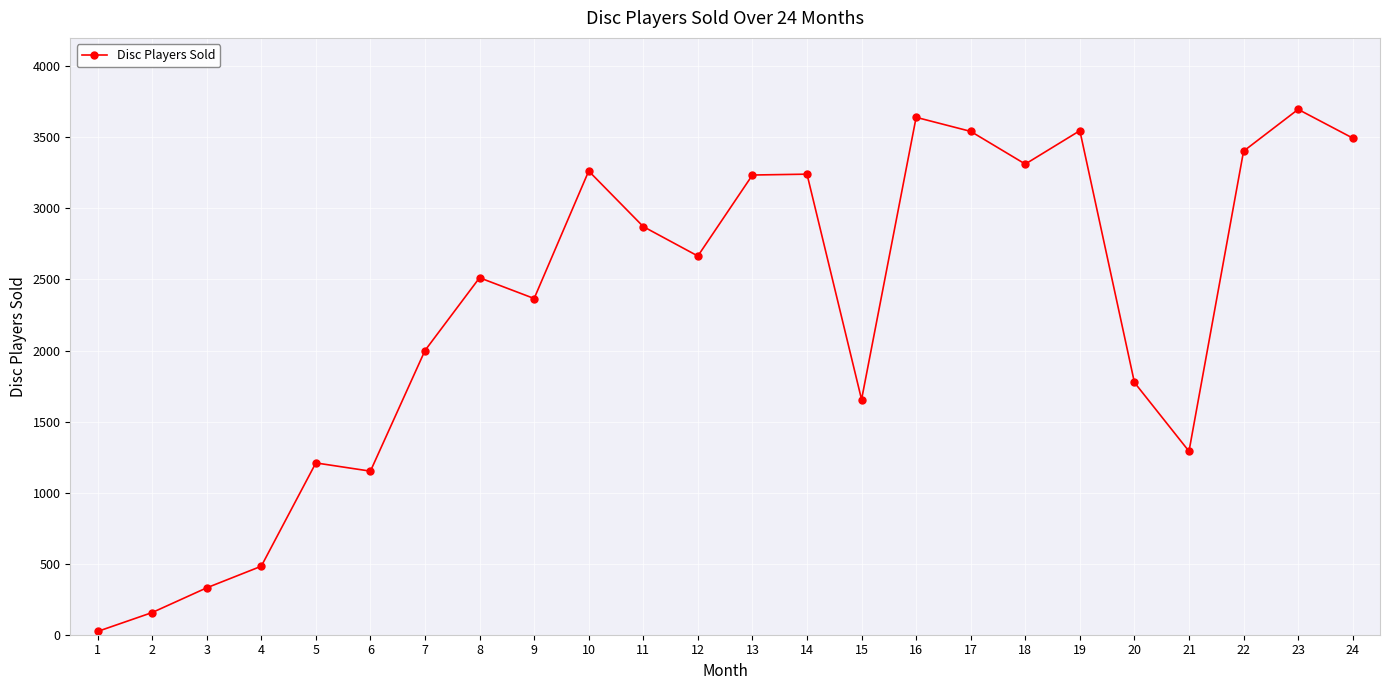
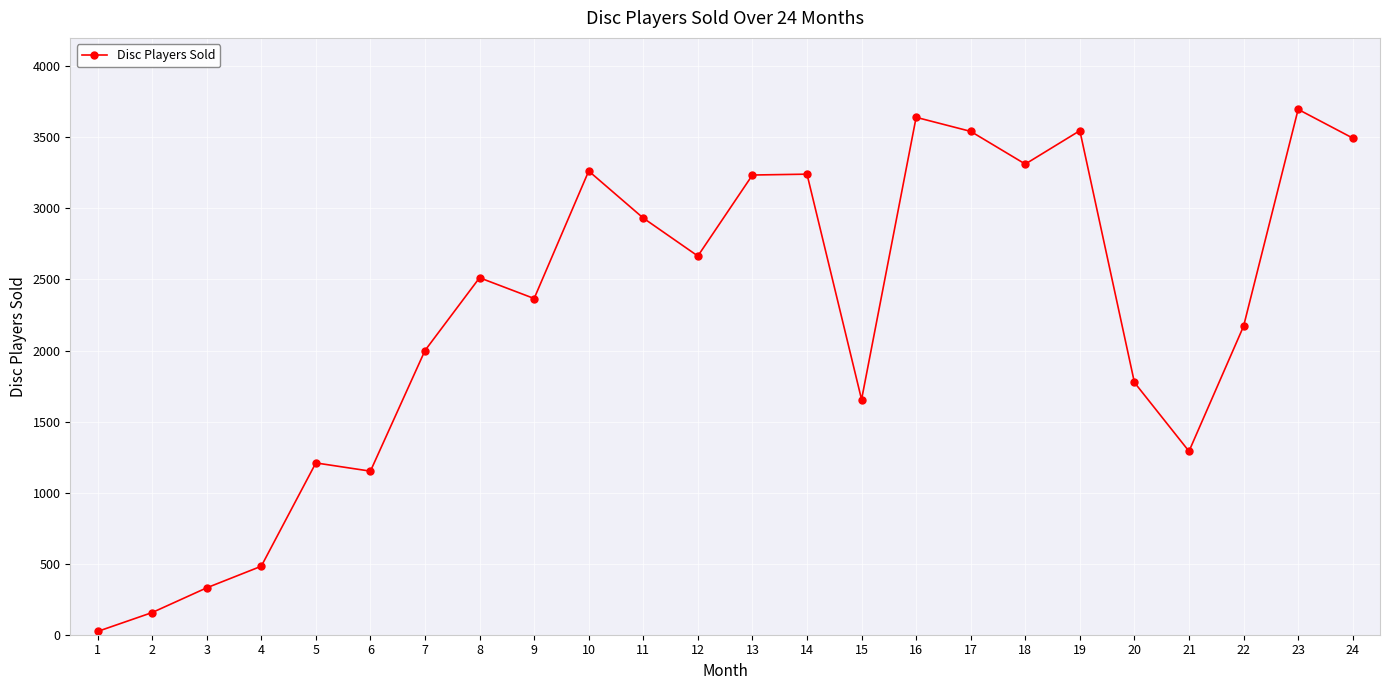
  {
    "1": 20,
    "2": 160,
    "3": 330,
    "4": 480,
    "5": 1210,
    "6": 1150,
    "7": 2000,
    "8": 2510,
    "9": 2370,
    "10": 3260,
-   "11": 2870,
+   "11": 2930,
    "12": 2670,
    "13": 3240,
    "14": 3240,
    "15": 1660,
    "16": 3640,
    "17": 3540,
    "18": 3310,
    "19": 3550,
    "20": 1780,
    "21": 1290,
-   "22": 3400,
+   "22": 2170,
    "23": 3700,
    "24": 3500
  }
